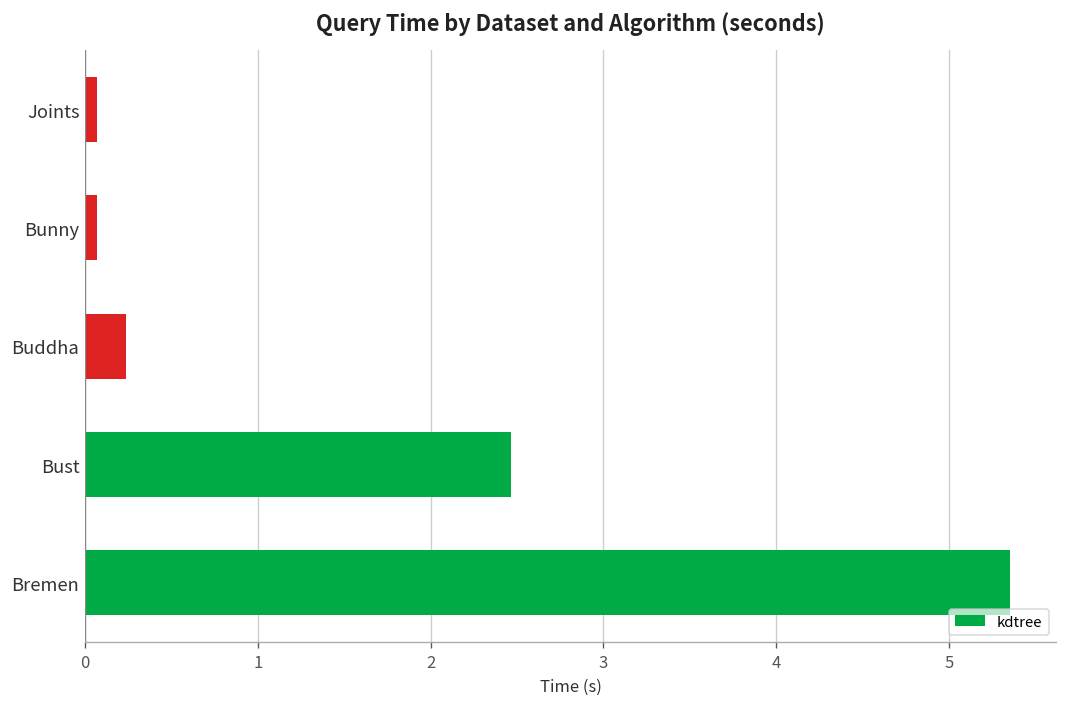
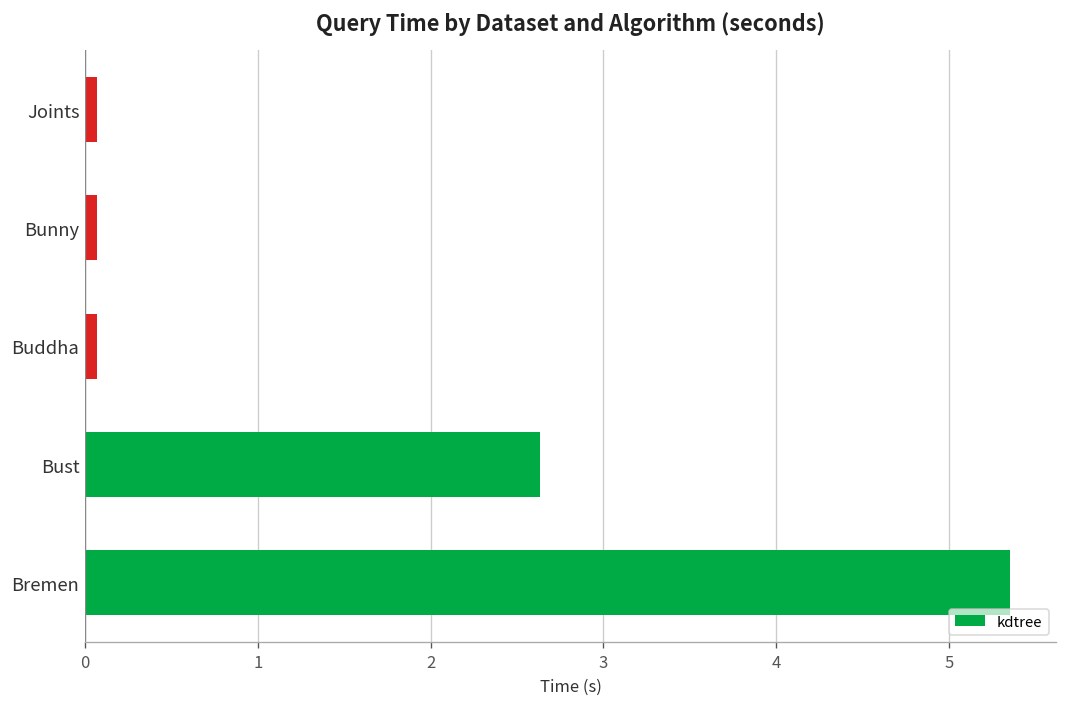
  {
    "Joints": 0.07,
    "Bunny": 0.07,
-   "Buddha": 0.24,
-   "Bust": 2.46,
+   "Buddha": 0.07,
+   "Bust": 2.64,
    "Bremen": 5.35
  }
